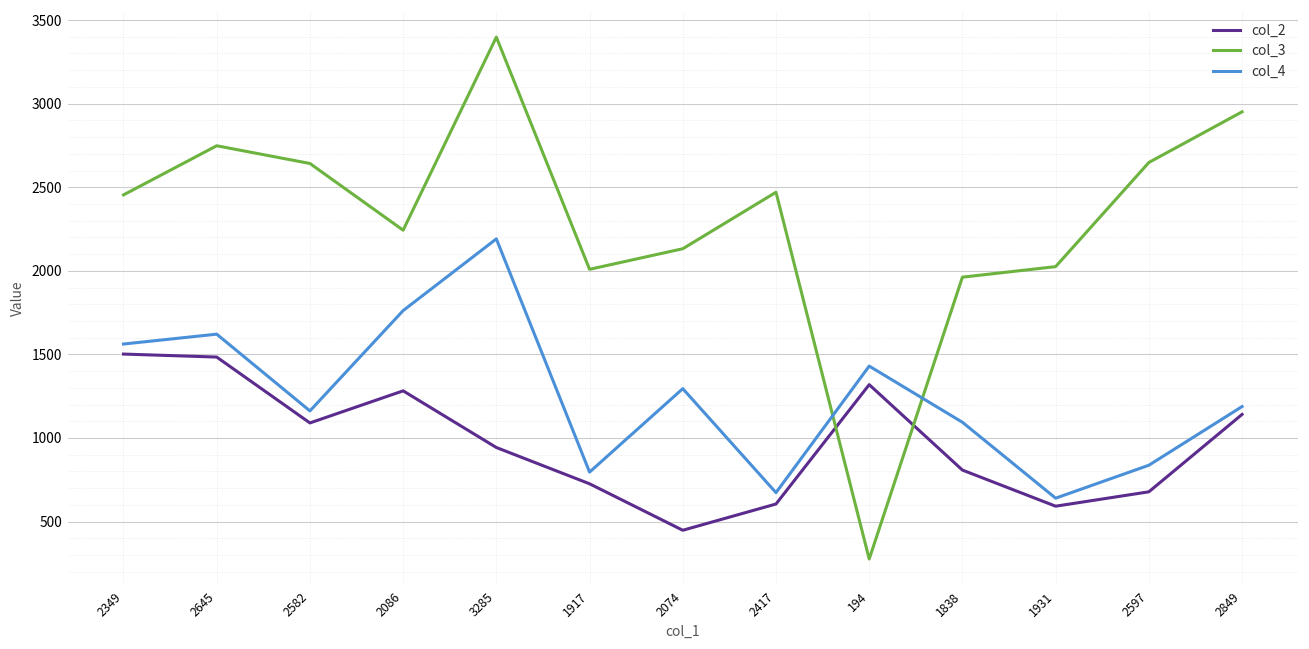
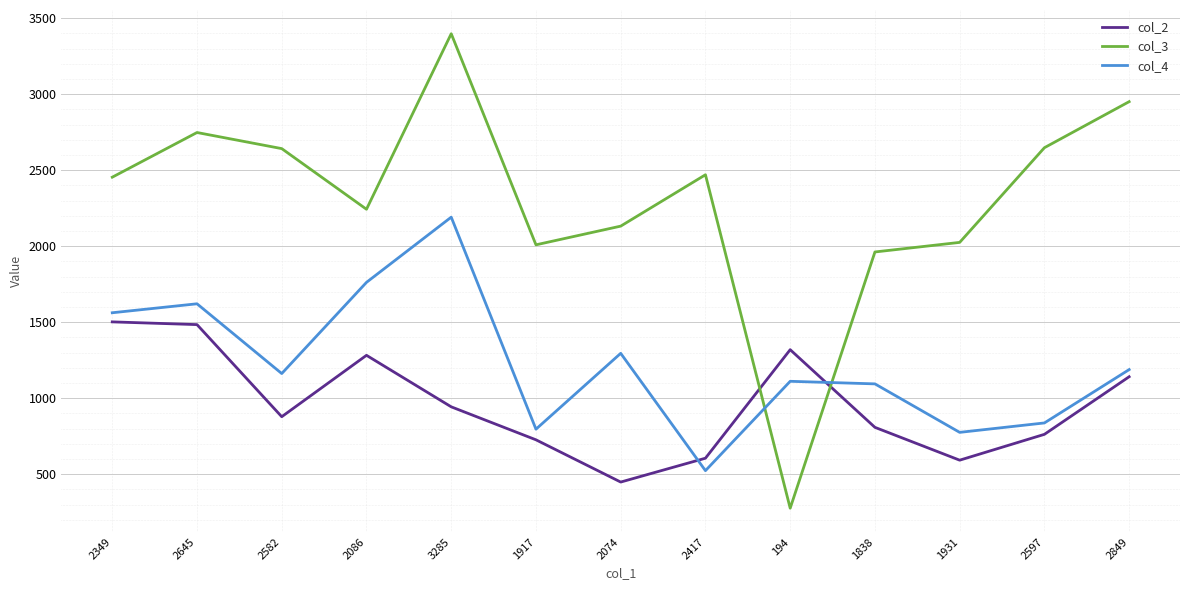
  {
    "col_2": {
      "2349": 1500,
      "2645": 1480,
-     "2582": 1090,
+     "2582": 880,
      "2086": 1280,
      "3285": 940,
      "1917": 730,
      "2074": 450,
      "2417": 610,
      "194": 1320,
      "1838": 810,
      "1931": 590,
-     "2597": 680,
+     "2597": 760,
      "2849": 1140
    },
    "col_3": {
      "2349": 2450,
      "2645": 2750,
      "2582": 2640,
      "2086": 2240,
      "3285": 3400,
      "1917": 2010,
      "2074": 2130,
      "2417": 2470,
      "194": 280,
      "1838": 1960,
      "1931": 2030,
      "2597": 2650,
      "2849": 2950
    },
    "col_4": {
      "2349": 1560,
      "2645": 1620,
      "2582": 1160,
      "2086": 1760,
      "3285": 2190,
      "1917": 800,
      "2074": 1300,
-     "2417": 670,
-     "194": 1430,
+     "2417": 520,
+     "194": 1110,
      "1838": 1090,
-     "1931": 640,
+     "1931": 780,
      "2597": 840,
      "2849": 1190
    }
  }
